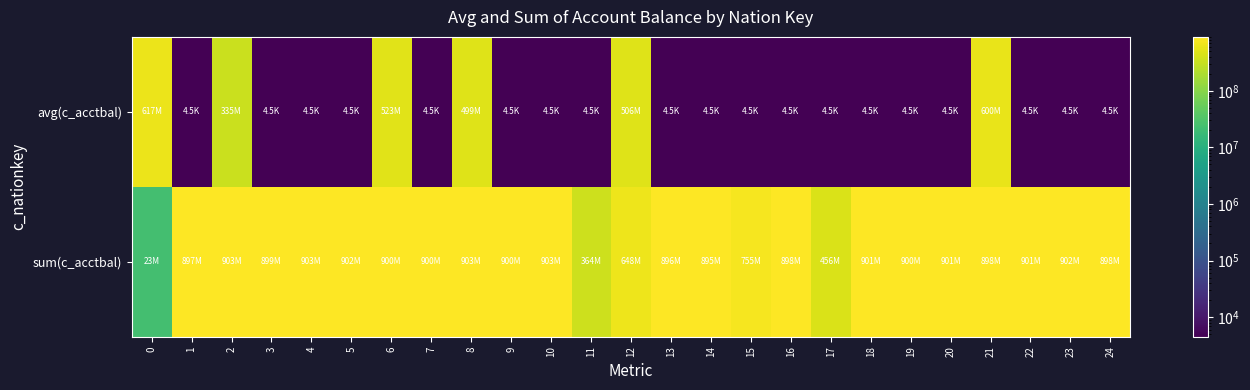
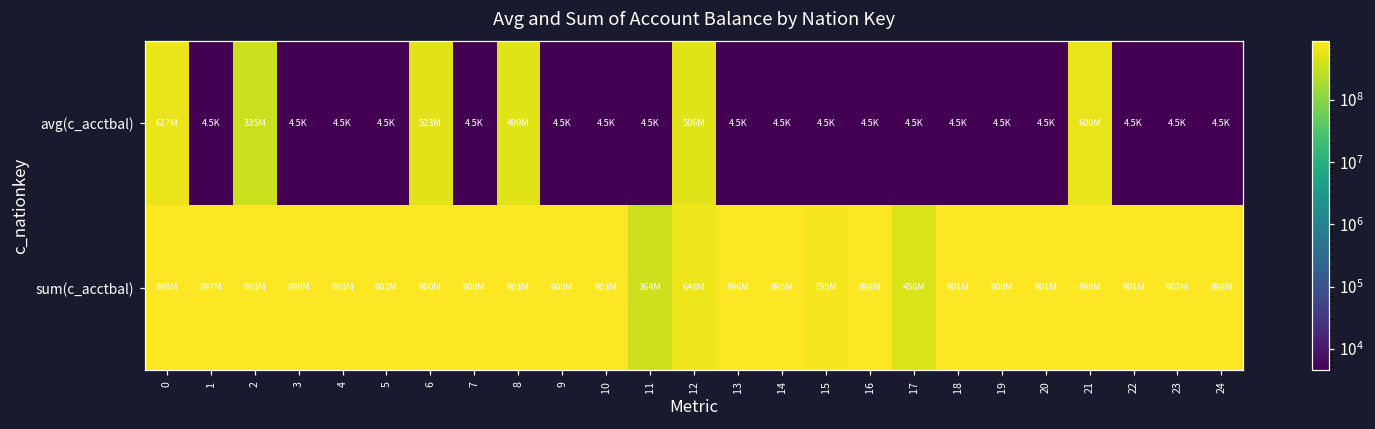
  {
    "avg(c_acctbal)": {
      "0": "617M",
      "1": "4.5K",
      "2": "335M",
      "3": "4.5K",
      "4": "4.5K",
      "5": "4.5K",
      "6": "523M",
      "7": "4.5K",
      "8": "499M",
      "9": "4.5K",
      "10": "4.5K",
      "11": "4.5K",
      "12": "506M",
      "13": "4.5K",
      "14": "4.5K",
      "15": "4.5K",
      "16": "4.5K",
      "17": "4.5K",
      "18": "4.5K",
      "19": "4.5K",
      "20": "4.5K",
      "21": "600M",
      "22": "4.5K",
      "23": "4.5K",
      "24": "4.5K"
    },
    "sum(c_acctbal)": {
-     "0": "23M",
+     "0": "898M",
      "1": "897M",
      "2": "903M",
      "3": "899M",
      "4": "903M",
      "5": "902M",
      "6": "900M",
      "7": "900M",
      "8": "903M",
      "9": "900M",
      "10": "903M",
      "11": "364M",
      "12": "648M",
      "13": "896M",
      "14": "895M",
      "15": "755M",
      "16": "898M",
      "17": "456M",
      "18": "901M",
      "19": "900M",
      "20": "901M",
      "21": "898M",
      "22": "901M",
      "23": "902M",
      "24": "898M"
    }
  }
